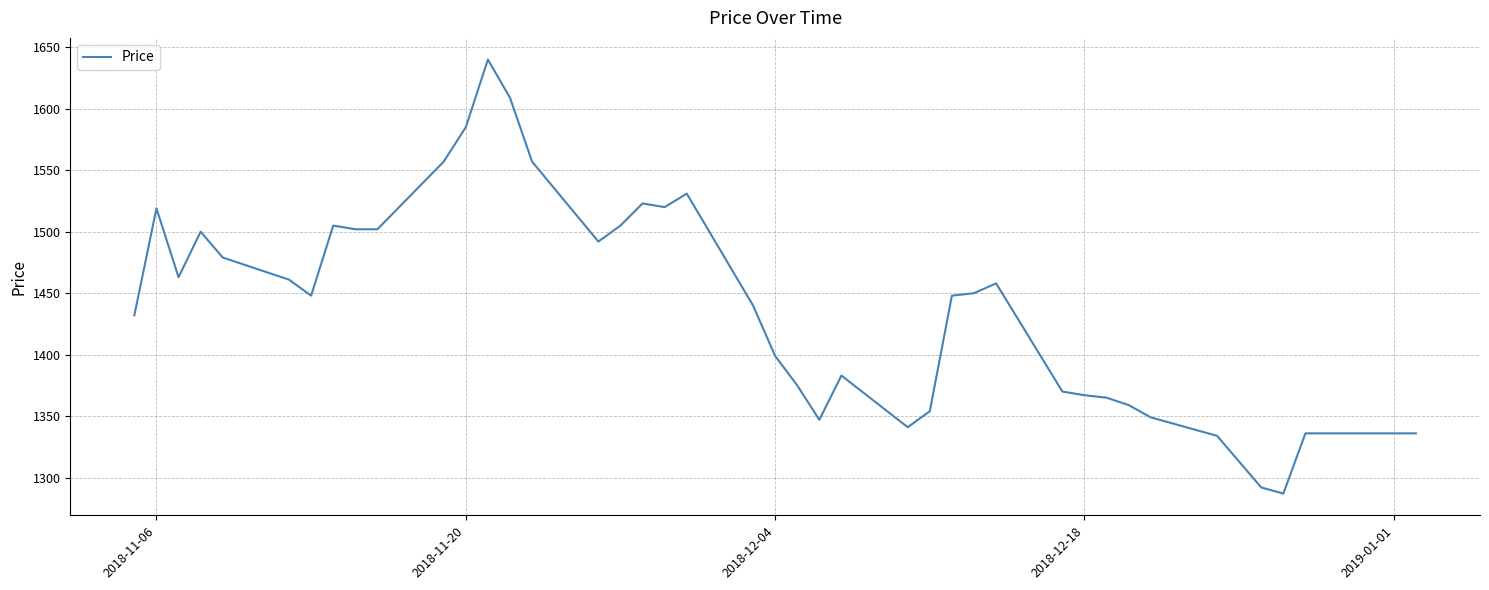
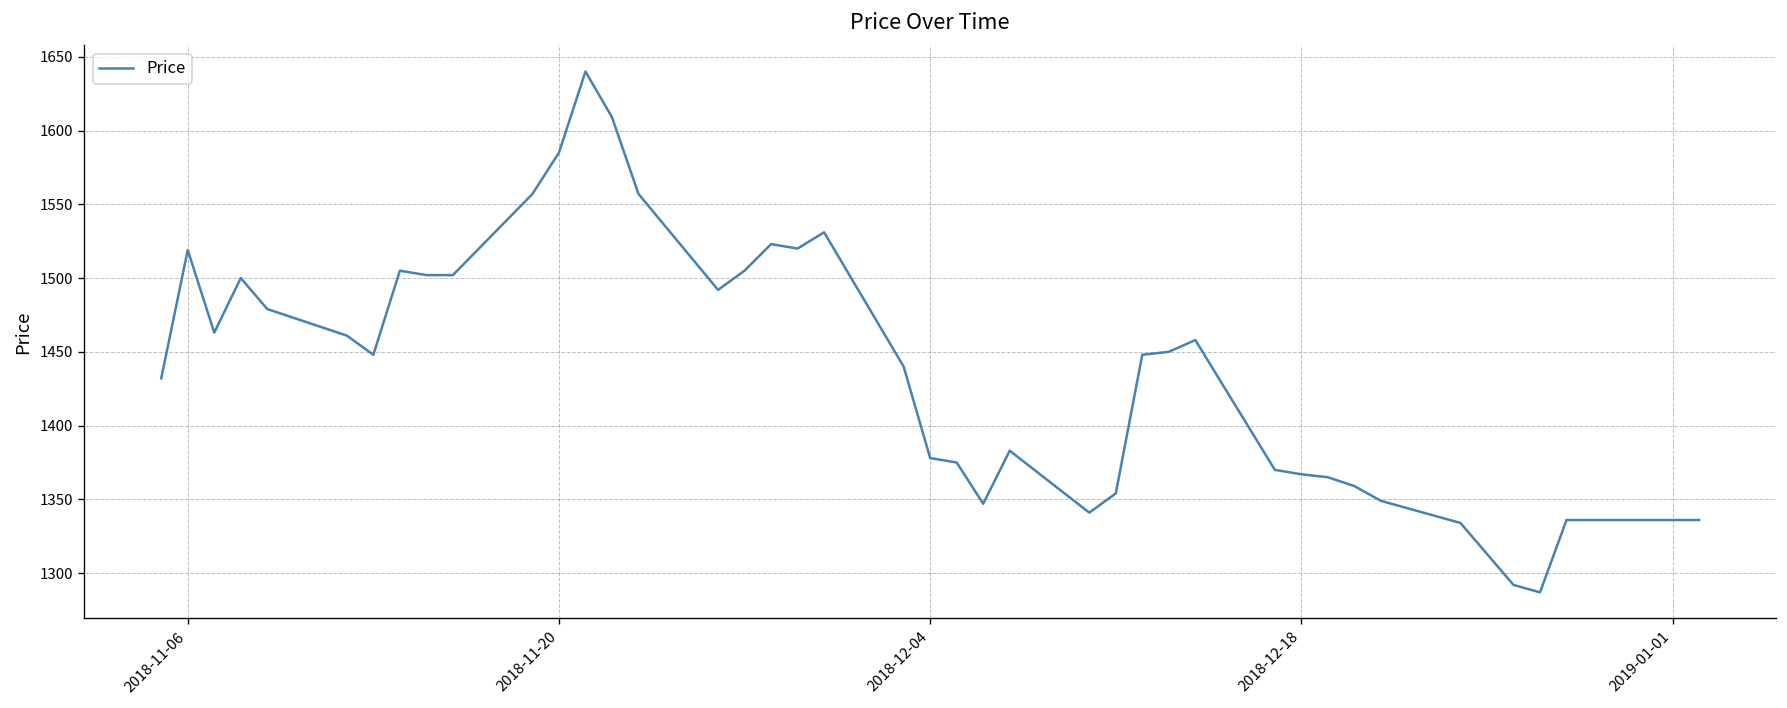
  {
    "2018-11-06": 1519,
    "2018-11-20": 1585,
-   "2018-12-04": 1399,
+   "2018-12-04": 1378,
    "2018-12-18": 1367
  }
